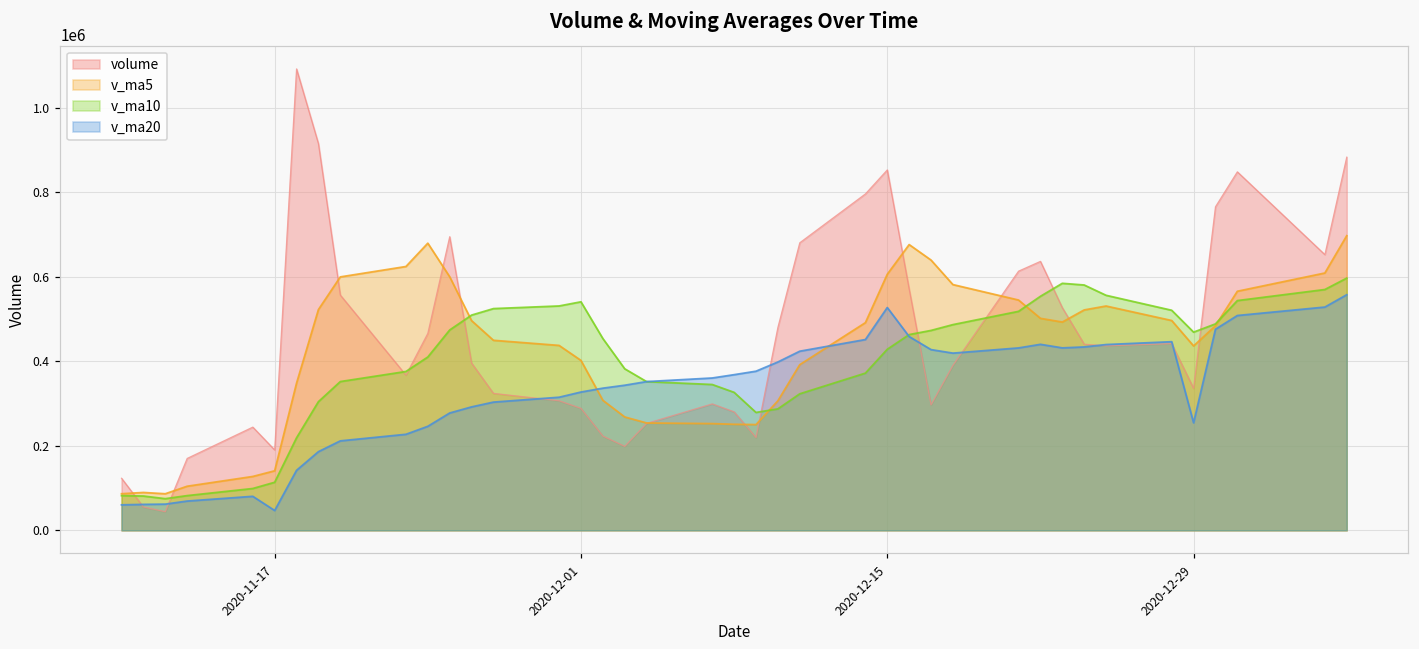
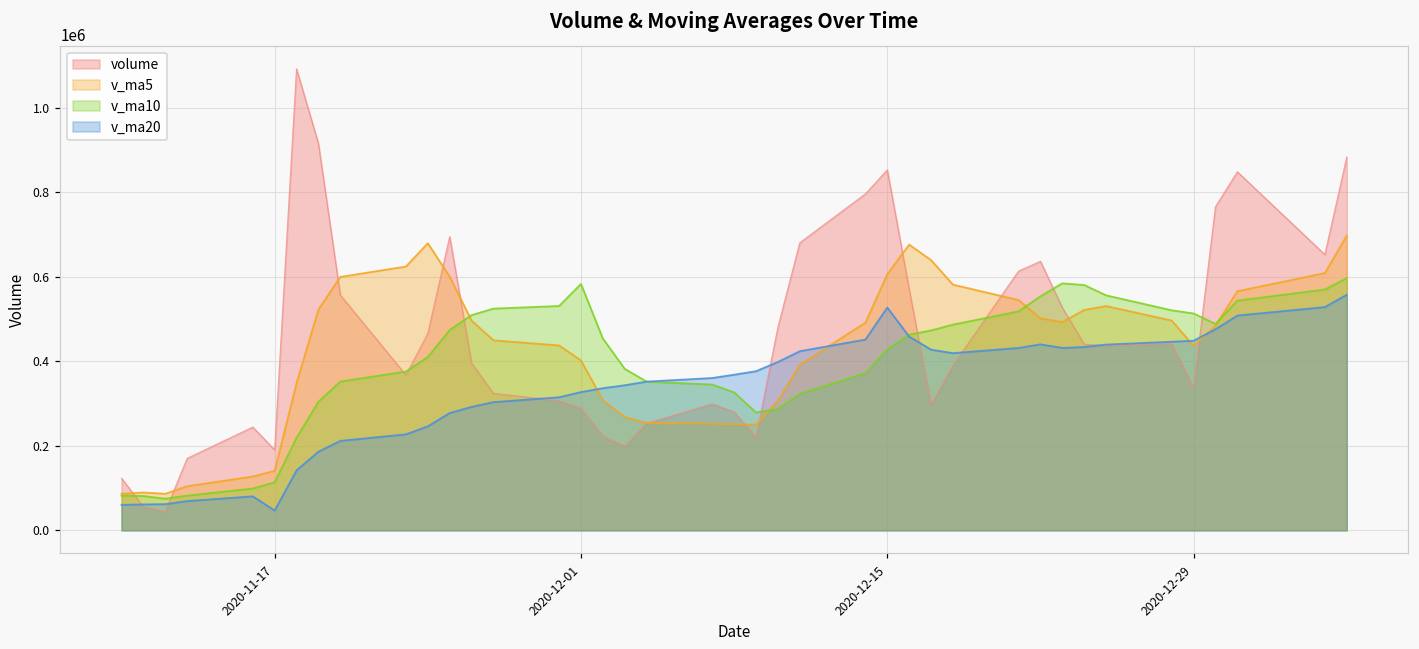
  {
    "v_ma10": {
      "2020-11-17": 110000,
-     "2020-12-01": 540000,
+     "2020-12-01": 580000,
      "2020-12-15": 430000,
-     "2020-12-29": 470000
+     "2020-12-29": 510000
    },
    "v_ma20": {
      "2020-11-17": 50000,
      "2020-12-01": 330000,
      "2020-12-15": 530000,
-     "2020-12-29": 250000
+     "2020-12-29": 450000
    }
  }
